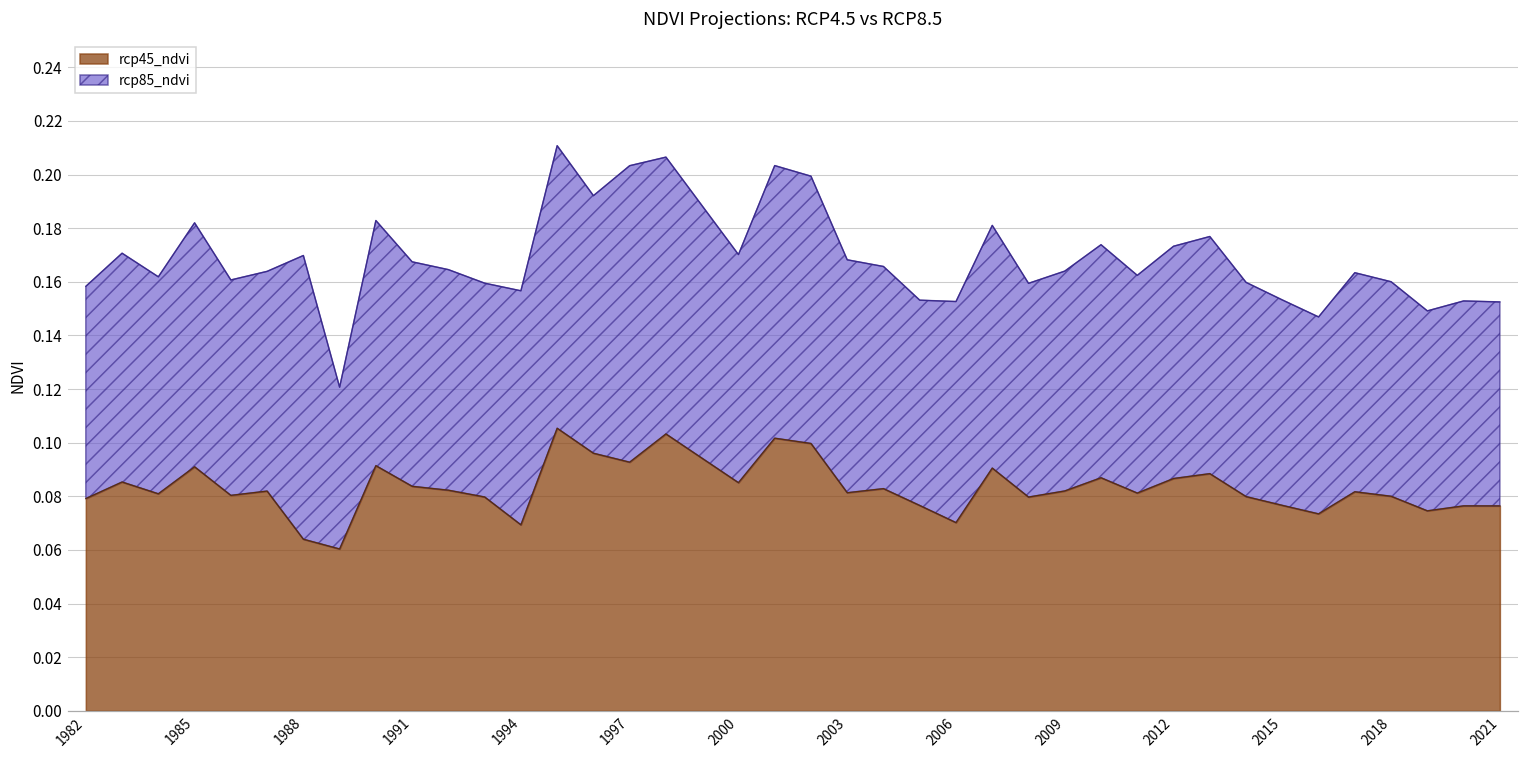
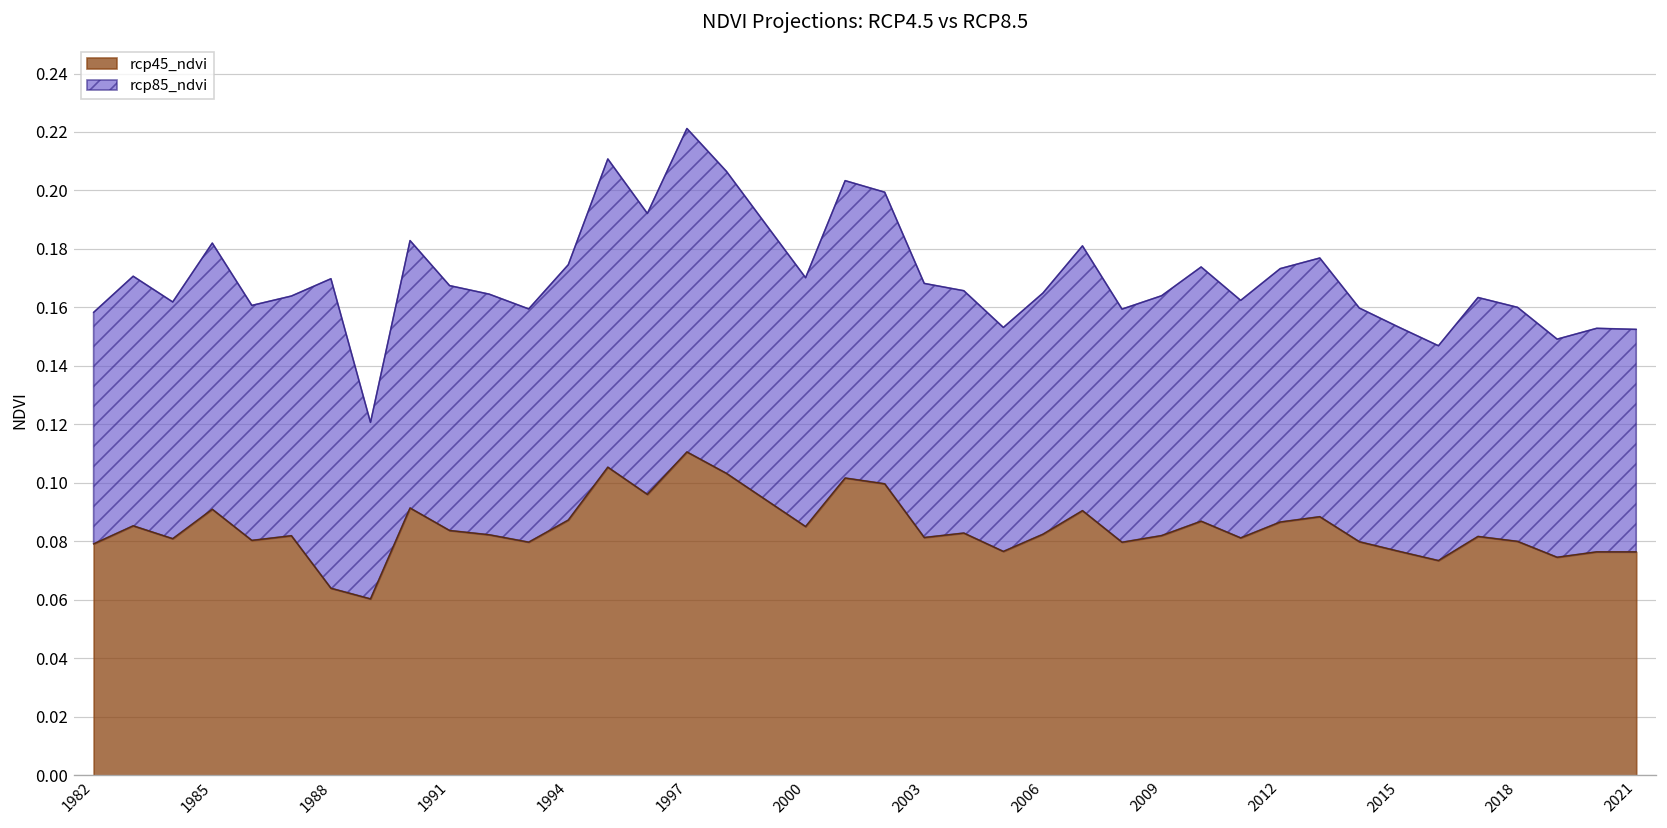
  {
    "rcp45_ndvi": {
      "1982": 0.079,
      "1985": 0.091,
      "1988": 0.064,
      "1991": 0.084,
-     "1994": 0.069,
-     "1997": 0.093,
+     "1994": 0.087,
+     "1997": 0.111,
      "2000": 0.085,
      "2003": 0.081,
-     "2006": 0.070,
+     "2006": 0.082,
      "2009": 0.082,
      "2012": 0.087,
      "2015": 0.077,
      "2018": 0.080,
      "2021": 0.076
    },
    "rcp85_ndvi": {
      "1982": 0.079,
      "1985": 0.091,
      "1988": 0.106,
      "1991": 0.084,
      "1994": 0.087,
      "1997": 0.111,
      "2000": 0.085,
      "2003": 0.087,
      "2006": 0.082,
      "2009": 0.082,
      "2012": 0.087,
      "2015": 0.077,
      "2018": 0.080,
      "2021": 0.076
    }
  }
